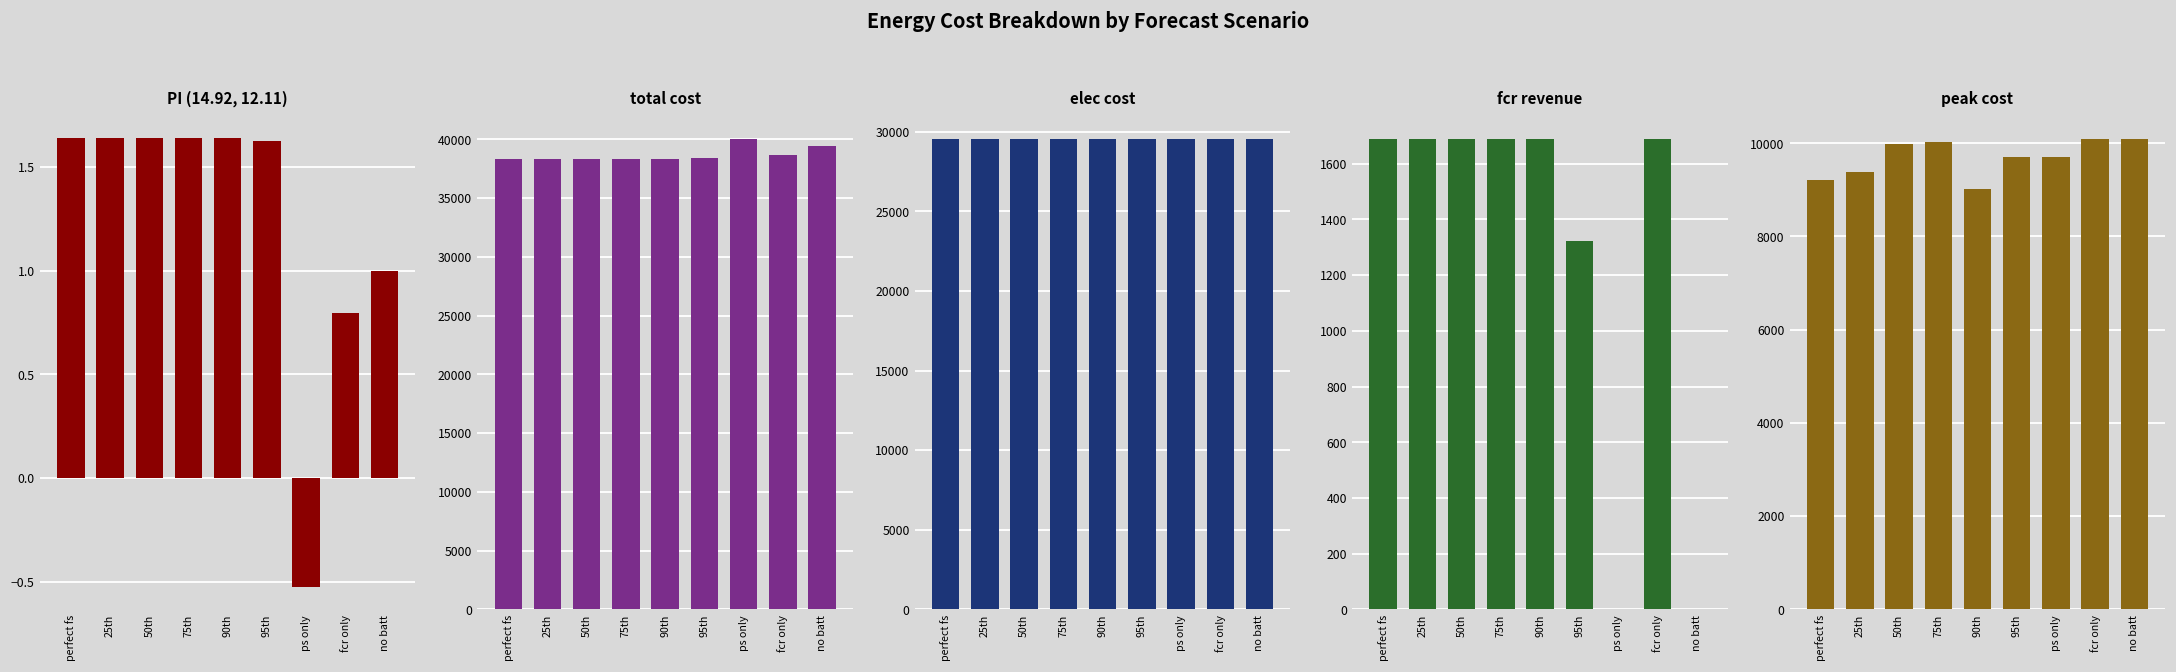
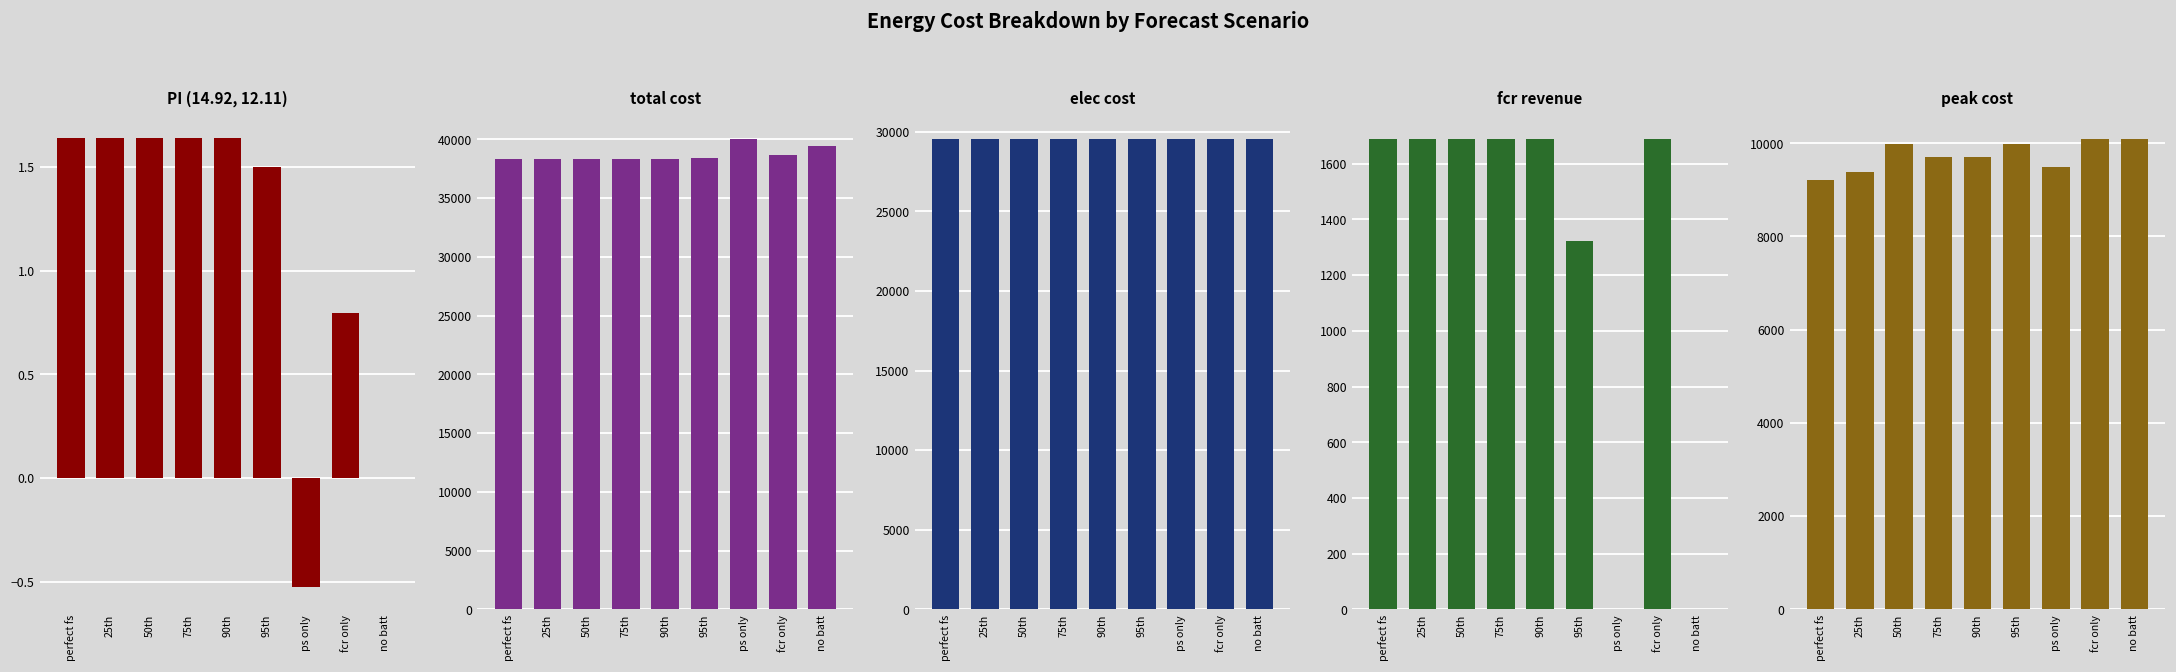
  {
    "PI (14.92, 12.11)": {
      "perfect fs": 1.64,
      "25th": 1.64,
      "50th": 1.64,
      "75th": 1.64,
      "90th": 1.64,
-     "95th": 1.62,
+     "95th": 1.50,
      "ps only": -0.52,
      "fcr only": 0.79,
-     "no batt": 1
+     "no batt": 0
    },
    "total cost": {
      "perfect fs": 38300,
      "25th": 38300,
      "50th": 38300,
      "75th": 38300,
      "90th": 38300,
      "95th": 38400,
      "ps only": 40000,
      "fcr only": 38700,
      "no batt": 39400
    },
    "elec cost": {
      "perfect fs": 29500,
      "25th": 29500,
      "50th": 29500,
      "75th": 29500,
      "90th": 29500,
      "95th": 29500,
      "ps only": 29500,
      "fcr only": 29500,
      "no batt": 29500
    },
    "fcr revenue": {
      "perfect fs": 1690,
      "25th": 1690,
      "50th": 1690,
      "75th": 1690,
      "90th": 1690,
      "95th": 1320,
      "ps only": 0,
      "fcr only": 1690,
      "no batt": 0
    },
    "peak cost": {
      "perfect fs": 9200,
      "25th": 9400,
      "50th": 10000,
-     "75th": 10000,
-     "90th": 9000,
-     "95th": 9700,
-     "ps only": 9700,
+     "75th": 9700,
+     "90th": 9700,
+     "95th": 10000,
+     "ps only": 9500,
      "fcr only": 10100,
      "no batt": 10100
    }
  }
